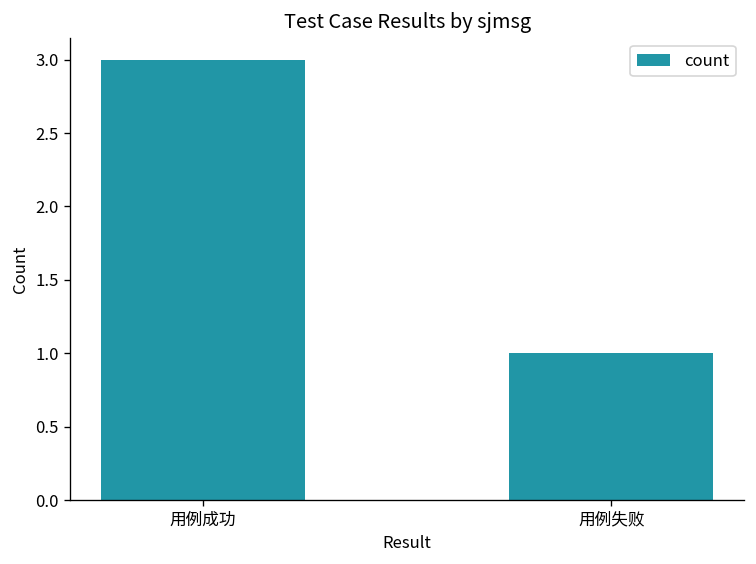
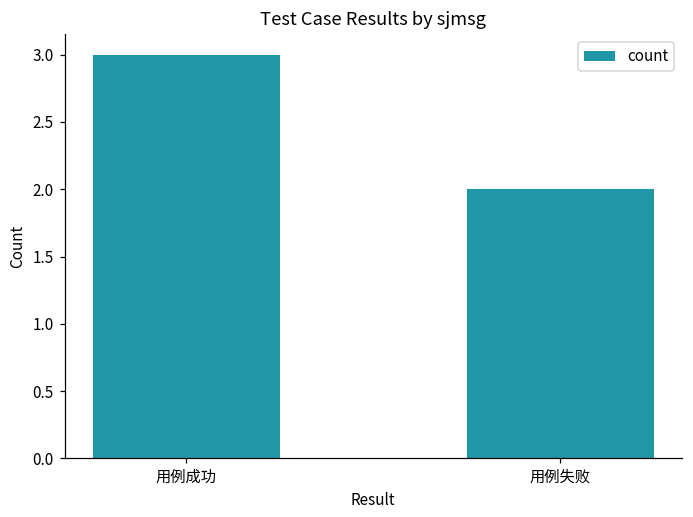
  {
    "用例成功": 3,
-   "用例失败": 1
+   "用例失败": 2
  }
